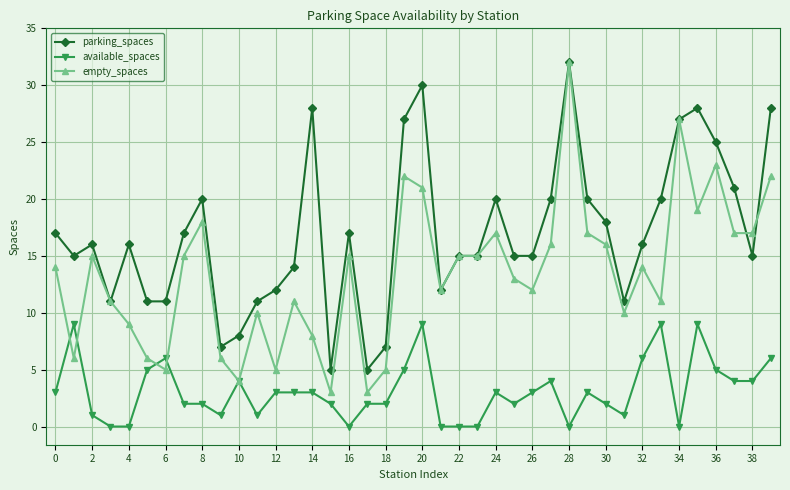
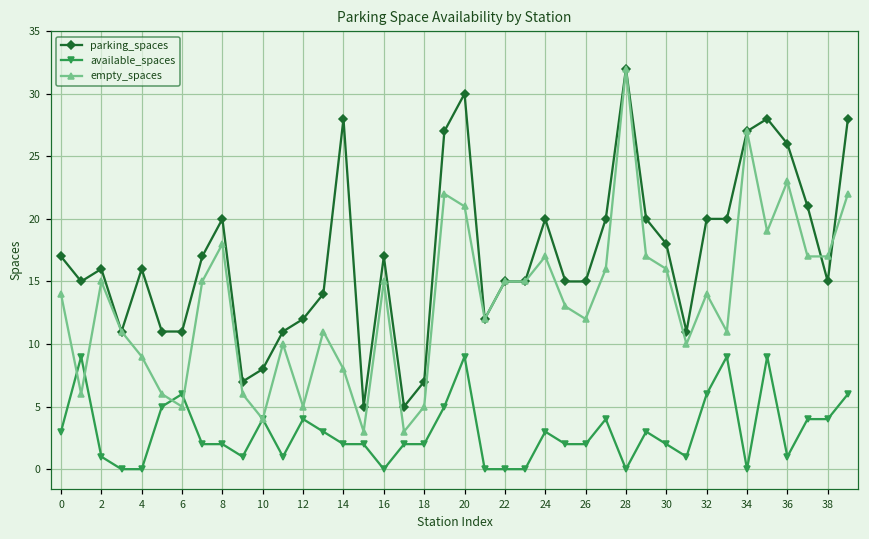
  {
    "parking_spaces": {
      "0": 17,
      "2": 16,
      "4": 16,
      "6": 11,
      "8": 20,
      "10": 8,
      "12": 12,
      "14": 28,
      "16": 17,
      "18": 7,
      "20": 30,
      "24": 20,
      "26": 15,
      "30": 18,
-     "32": 16,
-     "36": 25,
+     "32": 20,
+     "36": 26,
      "38": 15
    },
    "available_spaces": {
      "0": 3,
      "2": 1,
      "4": 0,
      "6": 6,
      "8": 2,
-     "12": 3,
-     "14": 3,
+     "12": 4,
+     "14": 2,
      "16": 0,
      "18": 2,
      "20": 9,
      "22": 0,
      "24": 3,
-     "26": 3,
+     "26": 2,
      "28": 0,
      "30": 2,
      "32": 6,
      "34": 0,
-     "36": 5,
+     "36": 1,
      "38": 4
    },
    "empty_spaces": {
      "0": 14,
      "2": 15,
      "4": 9,
      "6": 5,
      "8": 18,
      "12": 5,
      "14": 8,
      "16": 15,
      "18": 5,
      "20": 21,
      "24": 17,
      "26": 12,
      "30": 16,
      "32": 14,
      "36": 23,
      "38": 17
    }
  }
